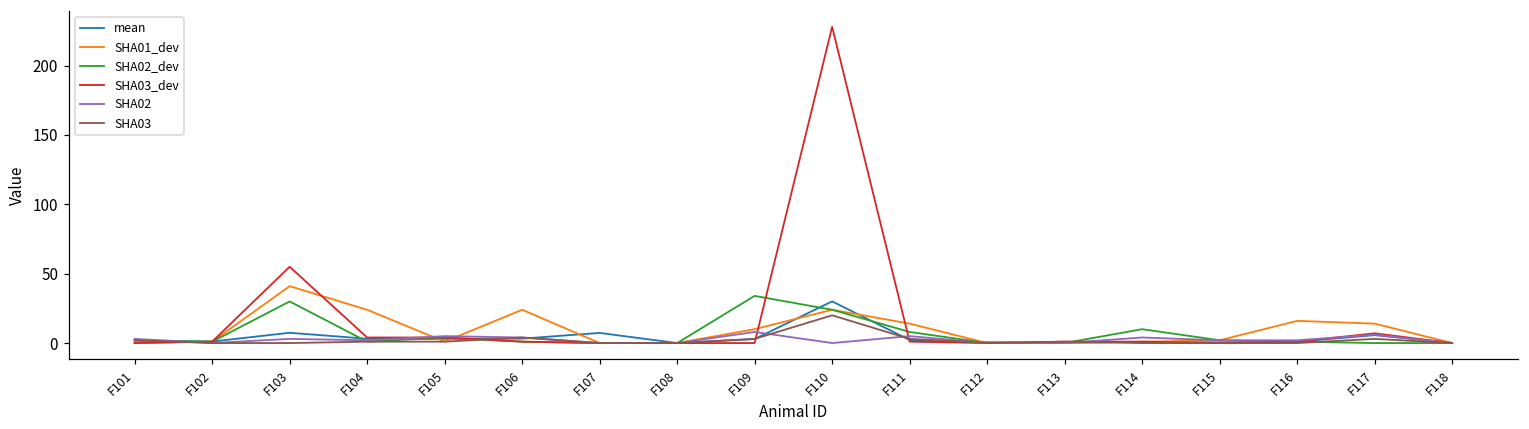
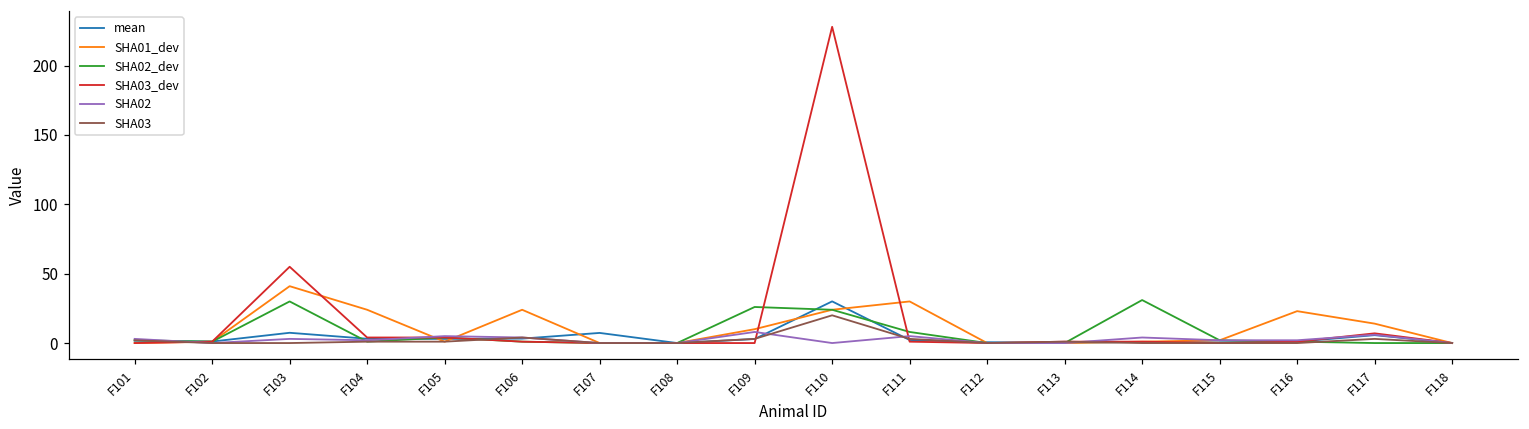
  {
    "mean": {
      "F103": 7,
      "F107": 7,
      "F110": 30
    },
    "SHA01_dev": {
      "F103": 41,
      "F104": 24,
      "F106": 24,
-     "F111": 14,
-     "F116": 16,
+     "F111": 30,
+     "F116": 23,
      "F117": 14
    },
    "SHA02_dev": {
      "F103": 30,
-     "F109": 34,
+     "F109": 26,
      "F111": 8,
-     "F114": 10,
+     "F114": 31,
      "F117": 0
    },
    "SHA03_dev": {
      "F103": 55,
      "F109": 0,
      "F110": 228
    },
    "SHA02": {
      "F103": 3,
      "F110": 0,
      "F114": 4
    },
    "SHA03": {
      "F103": 0,
      "F110": 20,
      "F117": 3
    }
  }
